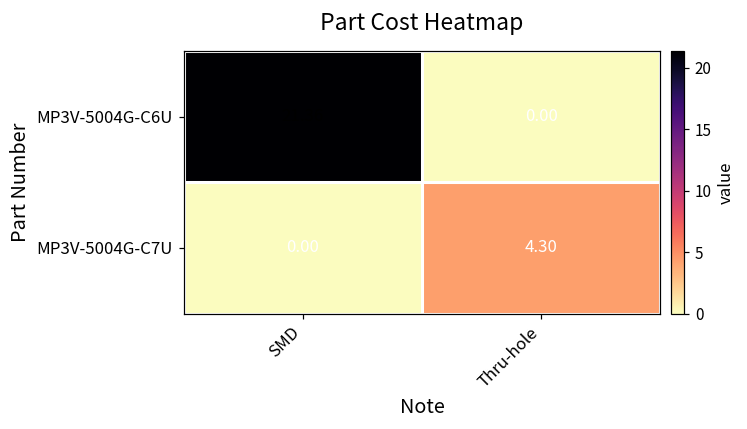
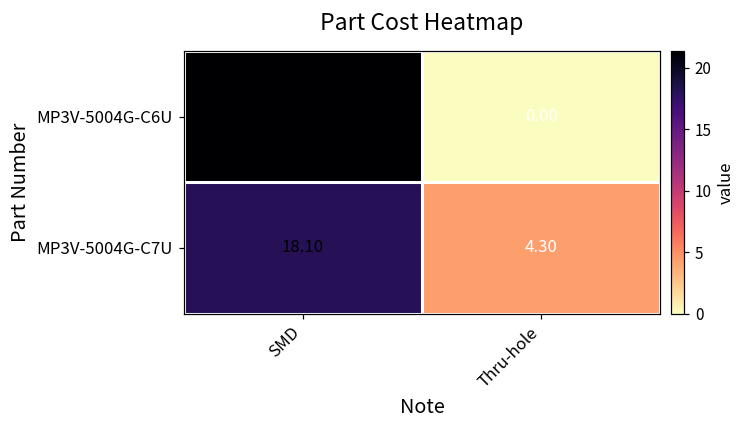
  {
    "MP3V-5004G-C6U": {
      "Thru-hole": 0.00
    },
    "MP3V-5004G-C7U": {
-     "SMD": 0.00,
+     "SMD": 18.10,
      "Thru-hole": 4.30
    }
  }
